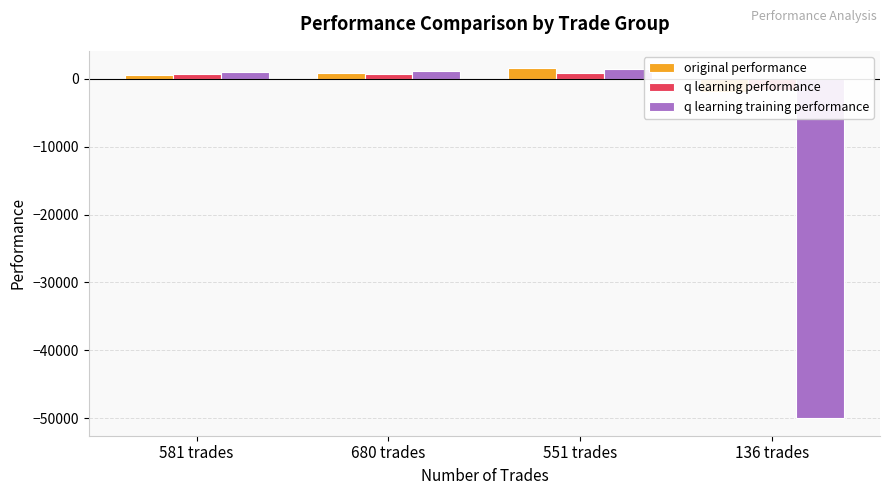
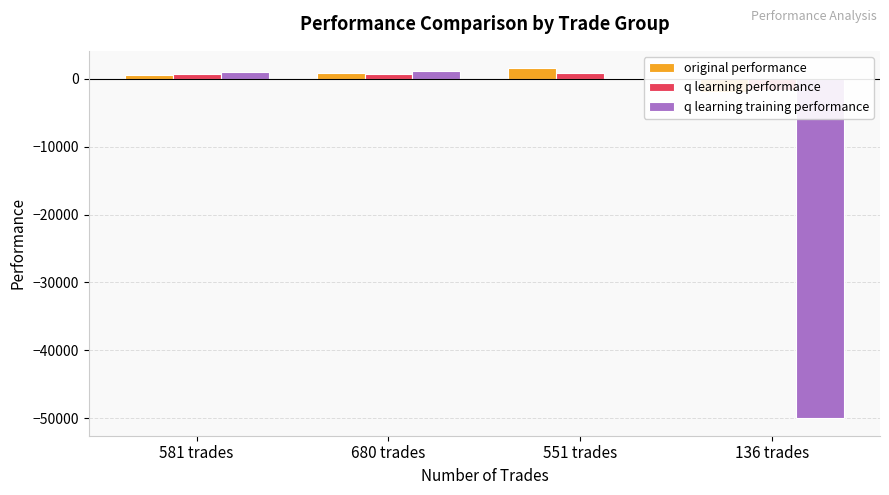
  {
    "original performance": {
      "581 trades": 1000,
      "680 trades": 1000,
      "551 trades": 2000
    },
    "q learning performance": {
      "581 trades": 1000,
      "680 trades": 1000,
      "551 trades": 1000
    },
    "q learning training performance": {
      "581 trades": 1000,
      "680 trades": 1000,
-     "551 trades": 1000,
+     "551 trades": 0,
      "136 trades": -50000
    }
  }
